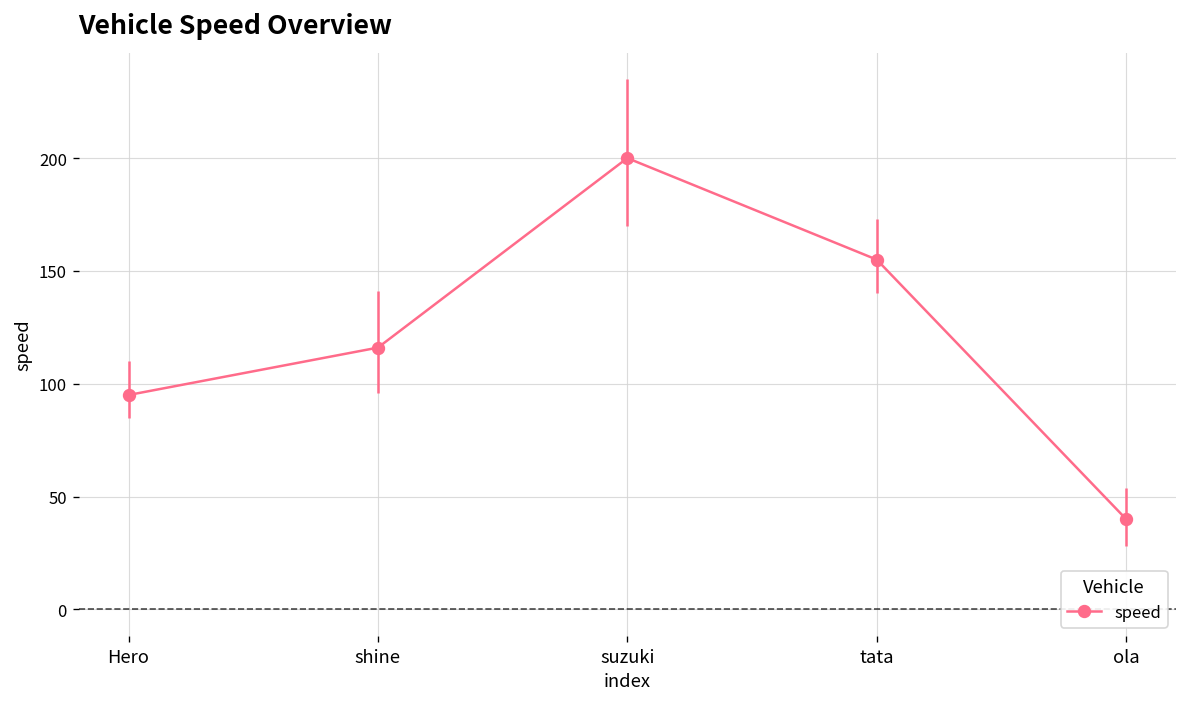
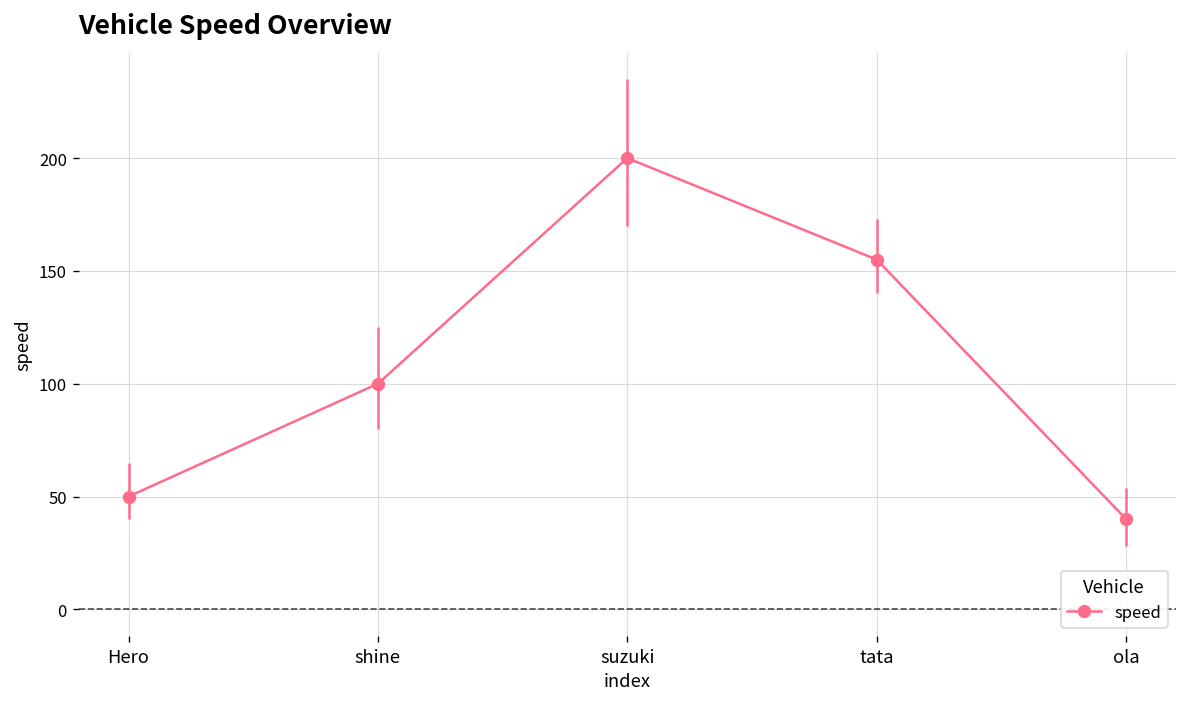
  {
-   "Hero": 95,
-   "shine": 116,
+   "Hero": 50,
+   "shine": 100,
    "suzuki": 200,
    "tata": 155,
    "ola": 40
  }
